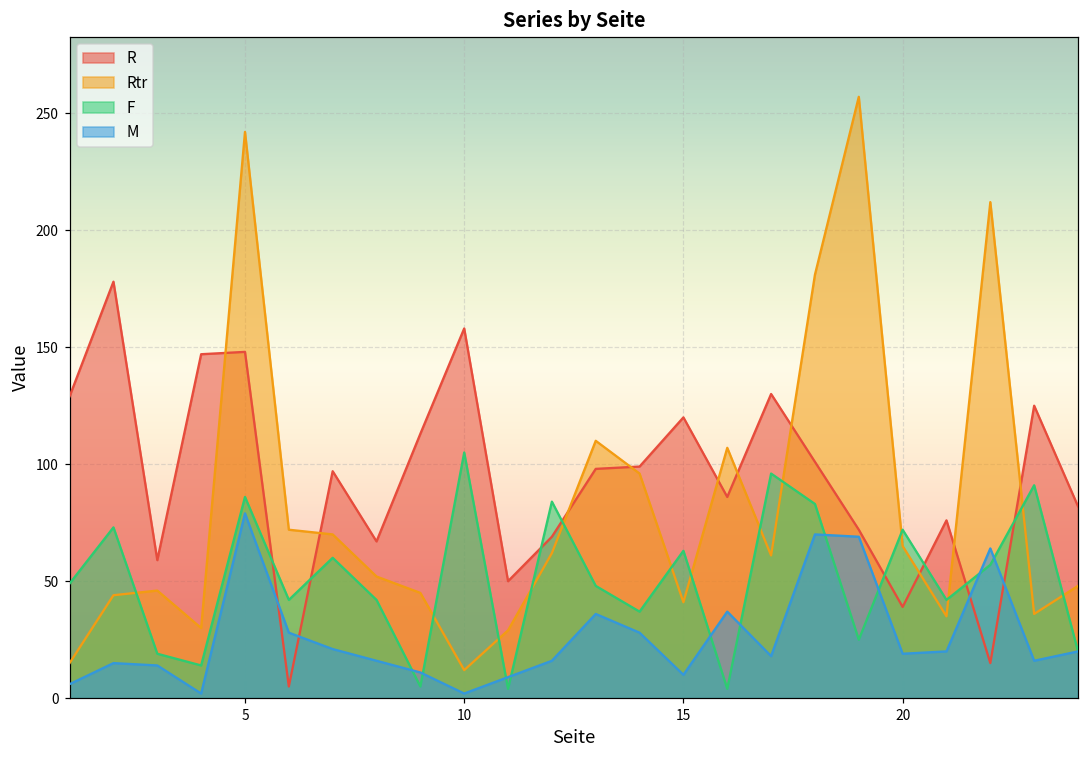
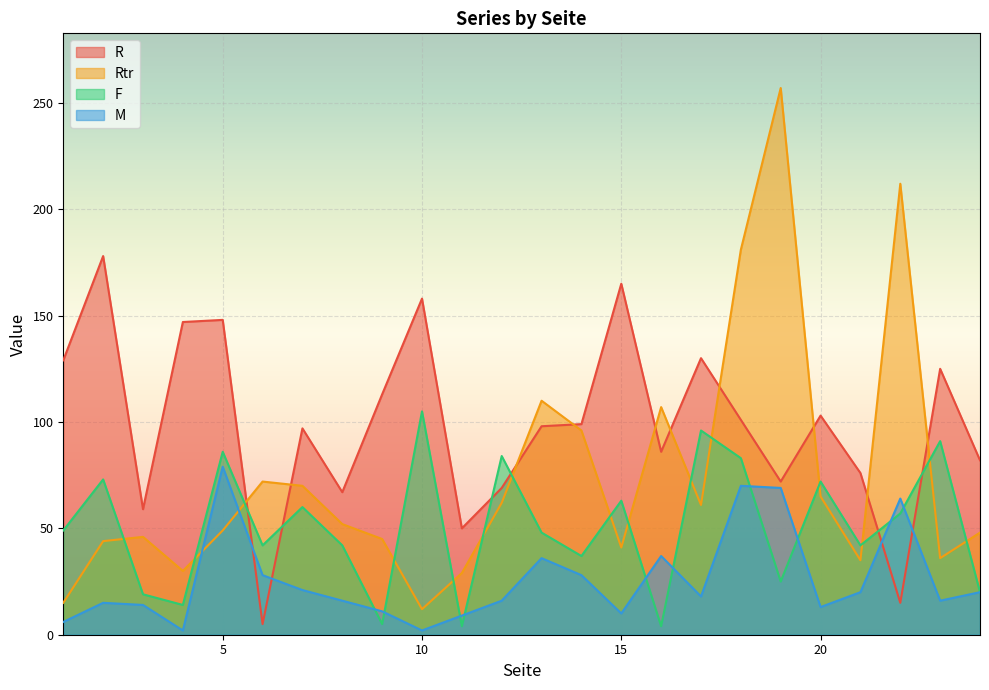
  {
    "R": {
      "5": 148,
      "10": 158,
-     "15": 120,
-     "20": 39
+     "15": 165,
+     "20": 103
    },
    "Rtr": {
-     "5": 242,
+     "5": 49,
      "10": 12,
      "15": 41,
      "20": 65
    },
    "F": {
      "5": 86,
      "10": 105,
      "15": 63,
      "20": 72
    },
    "M": {
      "5": 79,
      "10": 2,
      "15": 10,
-     "20": 19
+     "20": 13
    }
  }
